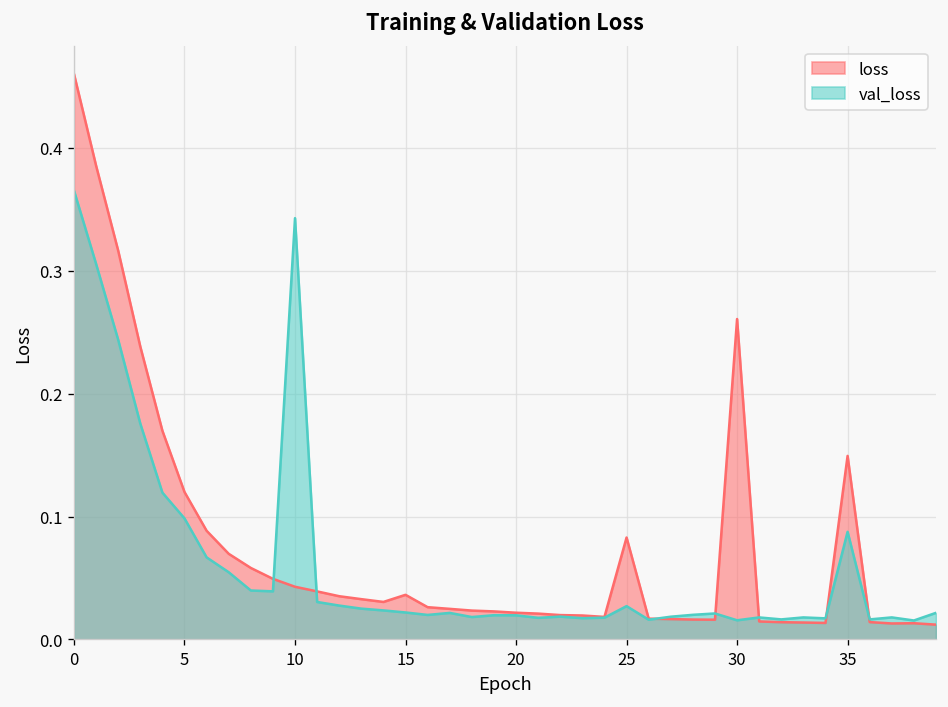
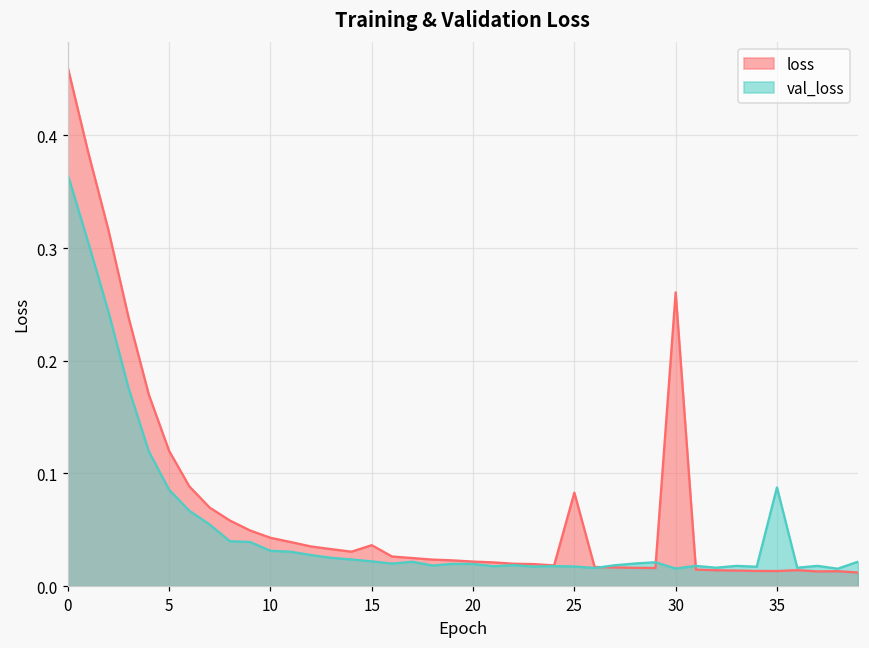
  {
    "loss": {
      "0": 0.460,
      "5": 0.120,
      "10": 0.043,
      "15": 0.036,
      "25": 0.083,
      "30": 0.261,
-     "35": 0.149
+     "35": 0.013
    },
    "val_loss": {
      "0": 0.365,
-     "5": 0.098,
-     "10": 0.343,
+     "5": 0.086,
+     "10": 0.031,
      "15": 0.022,
-     "25": 0.027,
+     "25": 0.017,
      "30": 0.016,
      "35": 0.088
    }
  }
